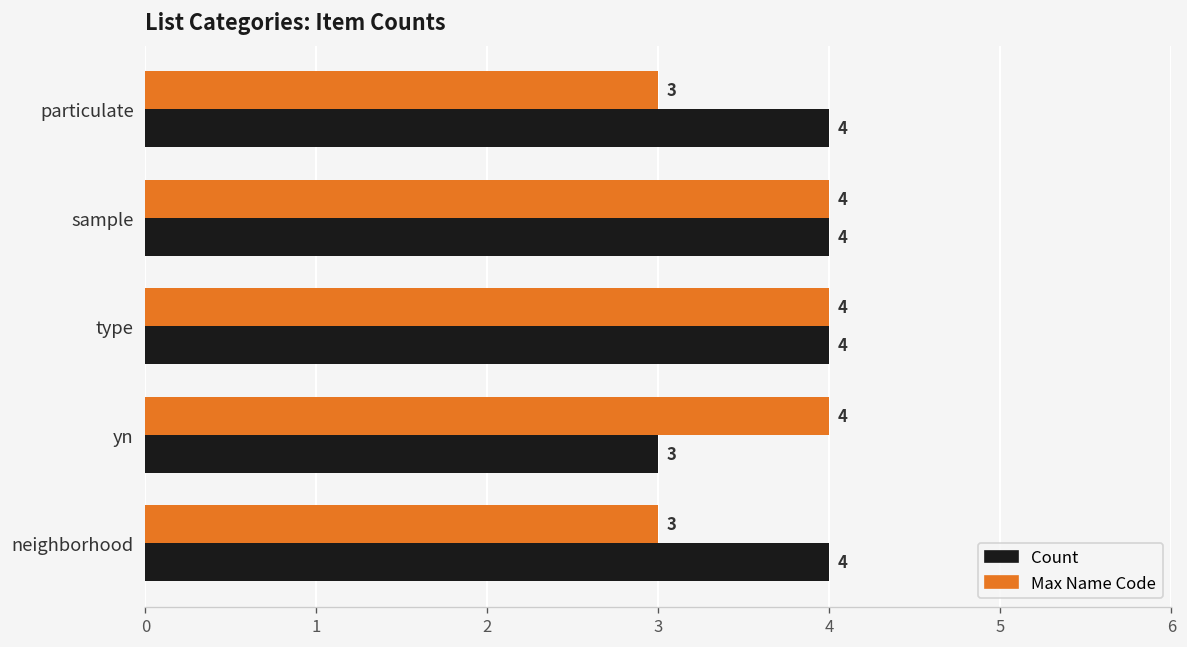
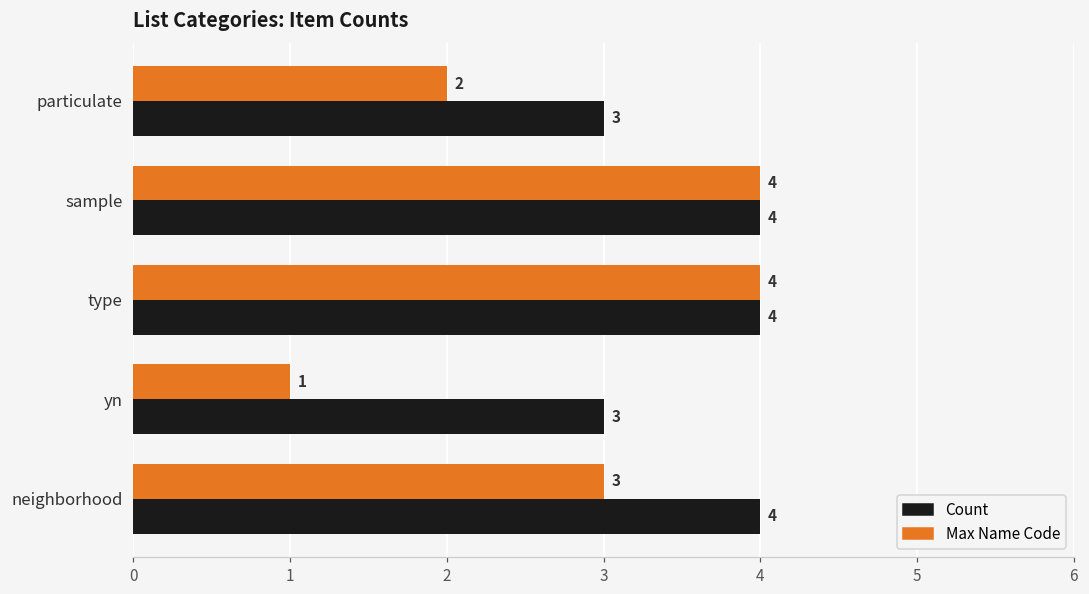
  {
    "Count": {
-     "particulate": 4,
+     "particulate": 3,
      "sample": 4,
      "type": 4,
      "yn": 3,
      "neighborhood": 4
    },
    "Max Name Code": {
-     "particulate": 3,
+     "particulate": 2,
      "sample": 4,
      "type": 4,
-     "yn": 4,
+     "yn": 1,
      "neighborhood": 3
    }
  }
